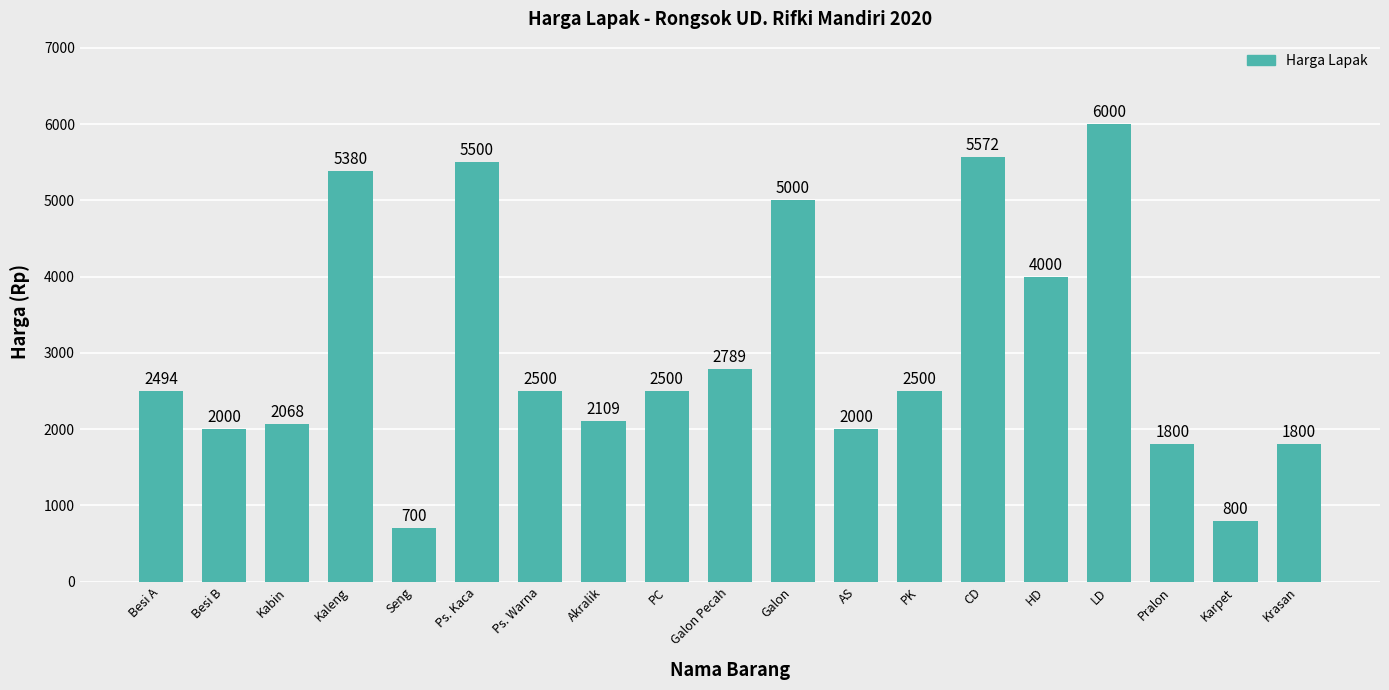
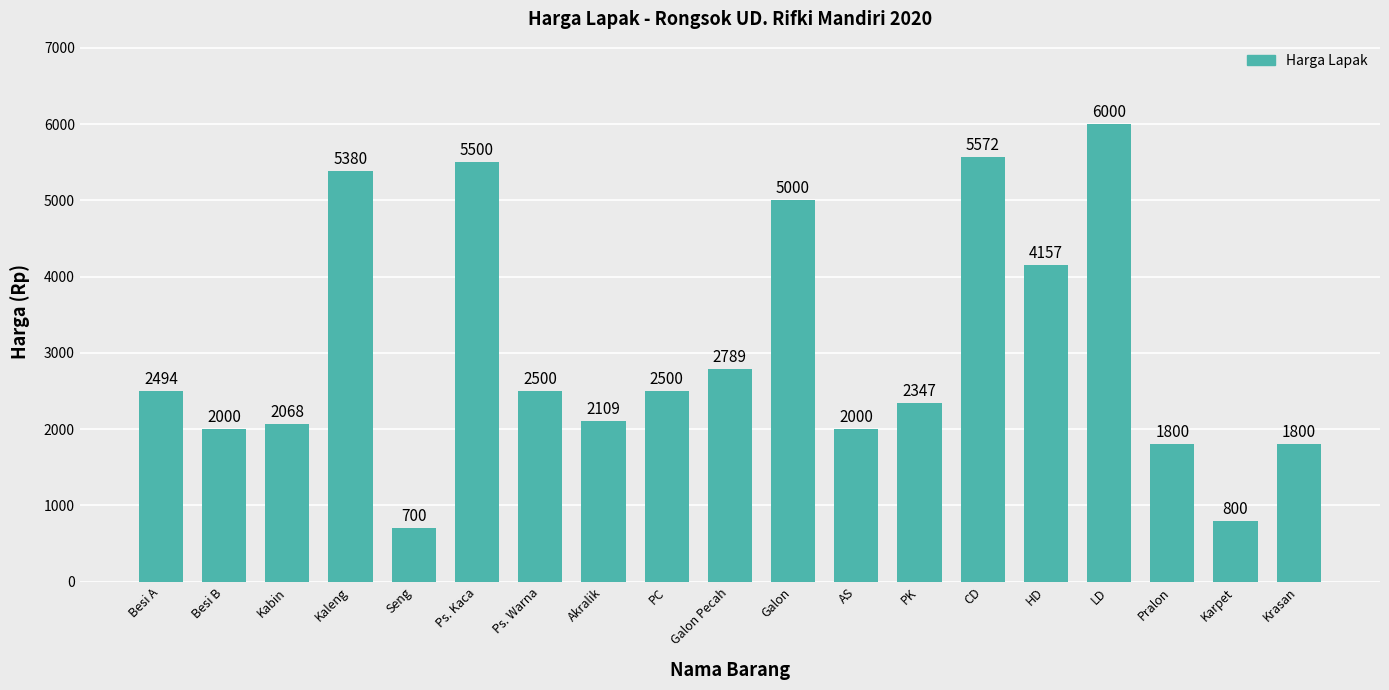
  {
    "Besi A": 2494,
    "Besi B": 2000,
    "Kabin": 2068,
    "Kaleng": 5380,
    "Seng": 700,
    "Ps. Kaca": 5500,
    "Ps. Warna": 2500,
    "Akralik": 2109,
    "PC": 2500,
    "Galon Pecah": 2789,
    "Galon": 5000,
    "AS": 2000,
-   "PK": 2500,
+   "PK": 2347,
    "CD": 5572,
-   "HD": 4000,
+   "HD": 4157,
    "LD": 6000,
    "Pralon": 1800,
    "Karpet": 800,
    "Krasan": 1800
  }
